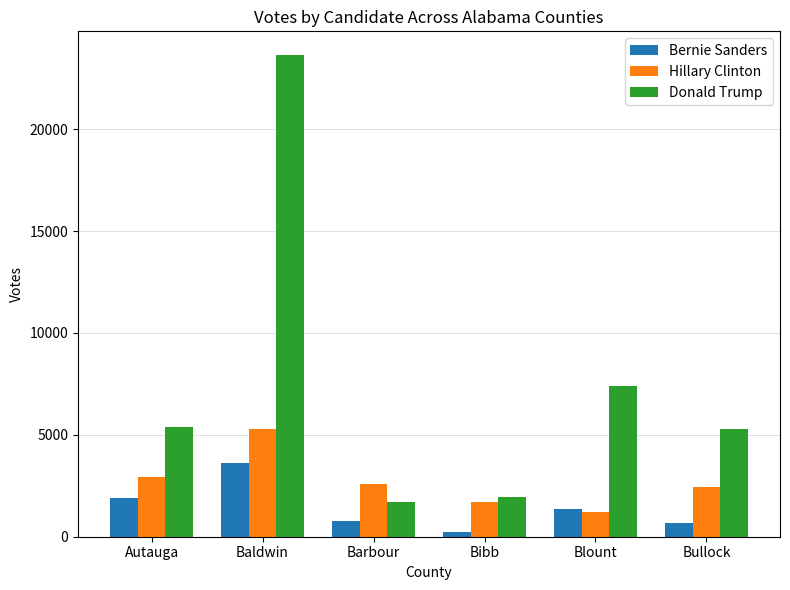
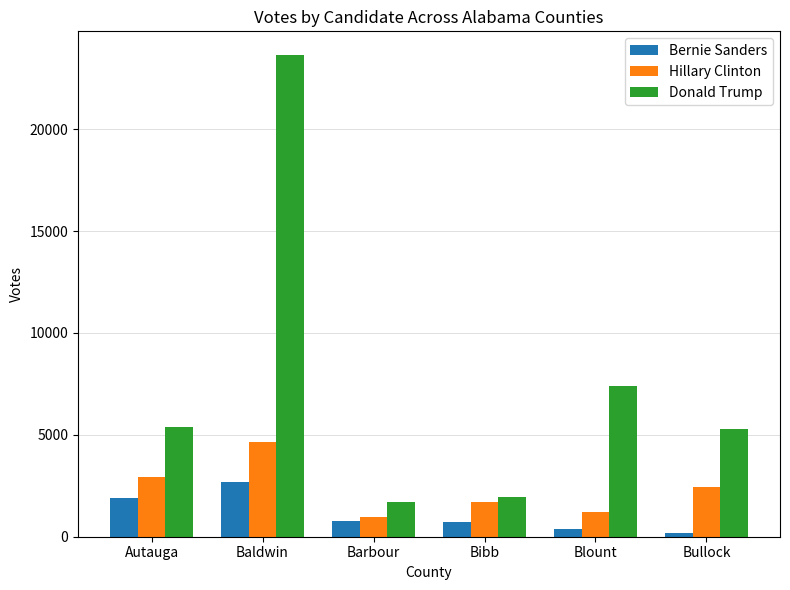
  {
    "Bernie Sanders": {
      "Autauga": 1900,
-     "Baldwin": 3600,
+     "Baldwin": 2700,
      "Barbour": 800,
-     "Bibb": 200,
-     "Blount": 1300,
-     "Bullock": 600
+     "Bibb": 700,
+     "Blount": 400,
+     "Bullock": 200
    },
    "Hillary Clinton": {
      "Autauga": 2900,
-     "Baldwin": 5300,
-     "Barbour": 2600,
+     "Baldwin": 4600,
+     "Barbour": 1000,
      "Bibb": 1700,
      "Blount": 1200,
      "Bullock": 2500
    },
    "Donald Trump": {
      "Autauga": 5400,
      "Baldwin": 23600,
      "Barbour": 1700,
      "Bibb": 2000,
      "Blount": 7400,
      "Bullock": 5300
    }
  }
